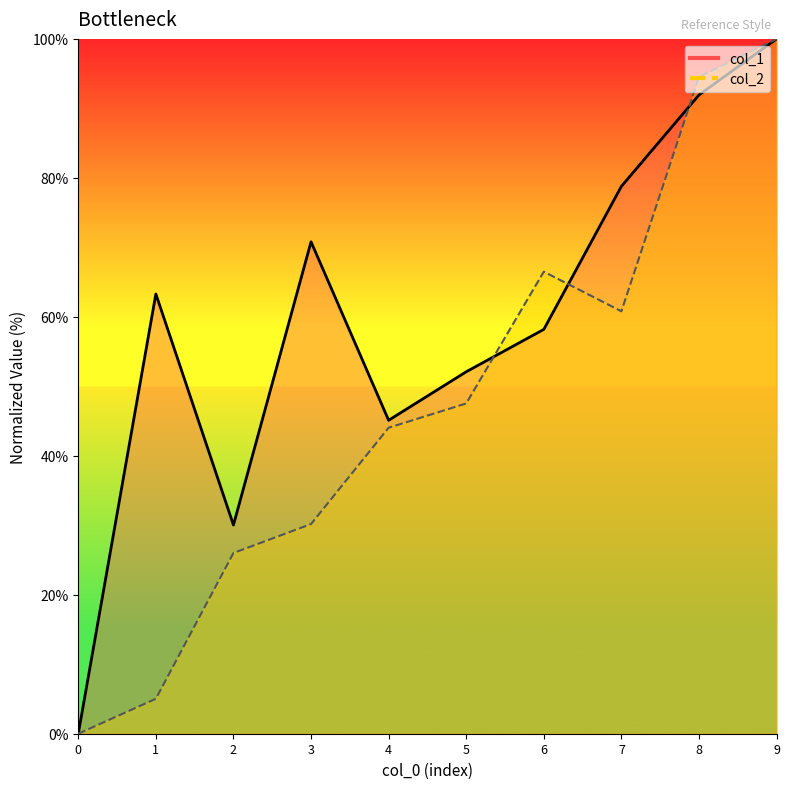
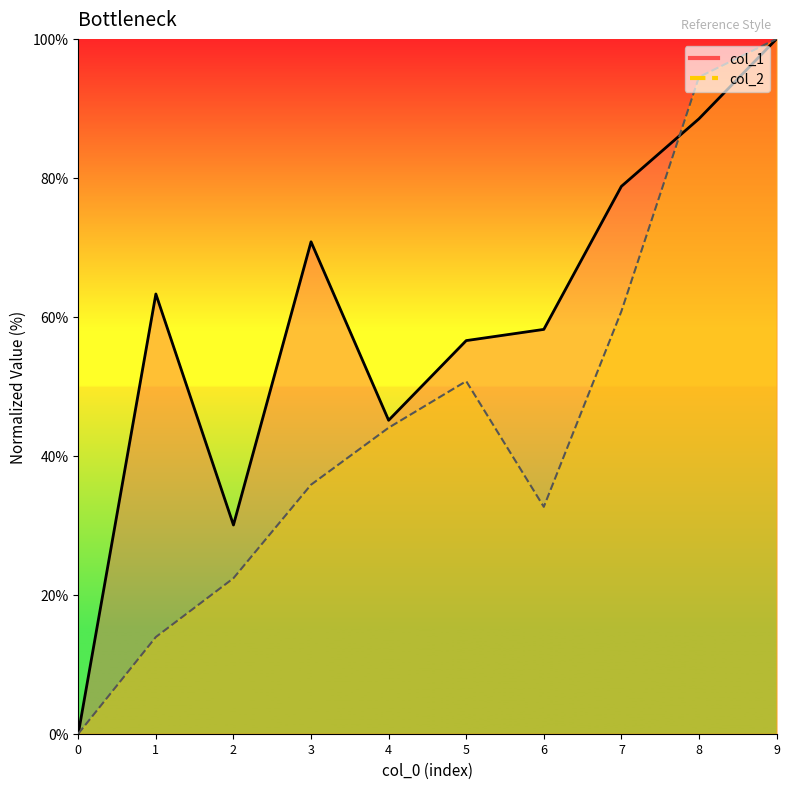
  {
    "col_1": {
      "1": "63%",
      "2": "30%",
      "3": "71%",
      "4": "45%",
-     "5": "52%",
+     "5": "57%",
      "6": "58%",
      "7": "79%",
-     "8": "92%"
+     "8": "89%"
    },
    "col_2": {
-     "1": "5%",
-     "2": "26%",
-     "3": "30%",
+     "1": "14%",
+     "2": "22%",
+     "3": "36%",
      "4": "44%",
-     "5": "48%",
-     "6": "66%",
+     "5": "51%",
+     "6": "33%",
      "7": "61%"
    }
  }
